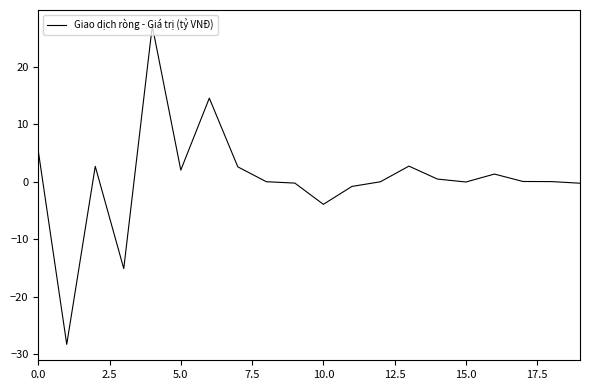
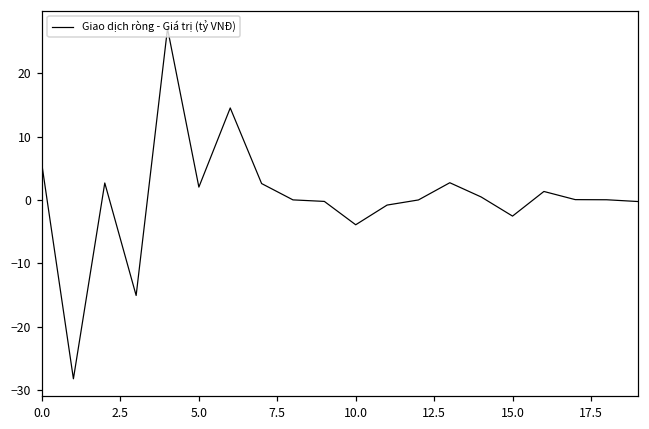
  {
    "0.0": 5,
    "5.0": 2,
    "10.0": -4,
-   "15.0": 0
+   "15.0": -3
  }
